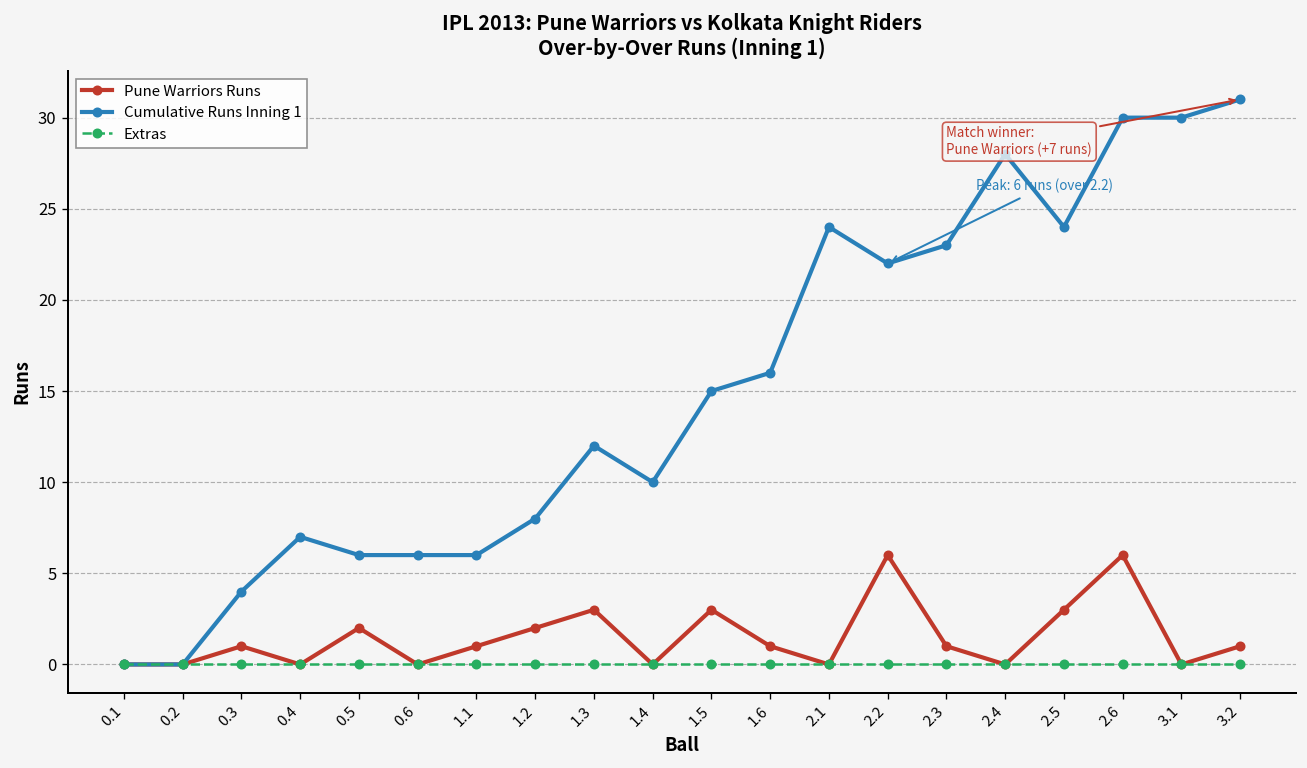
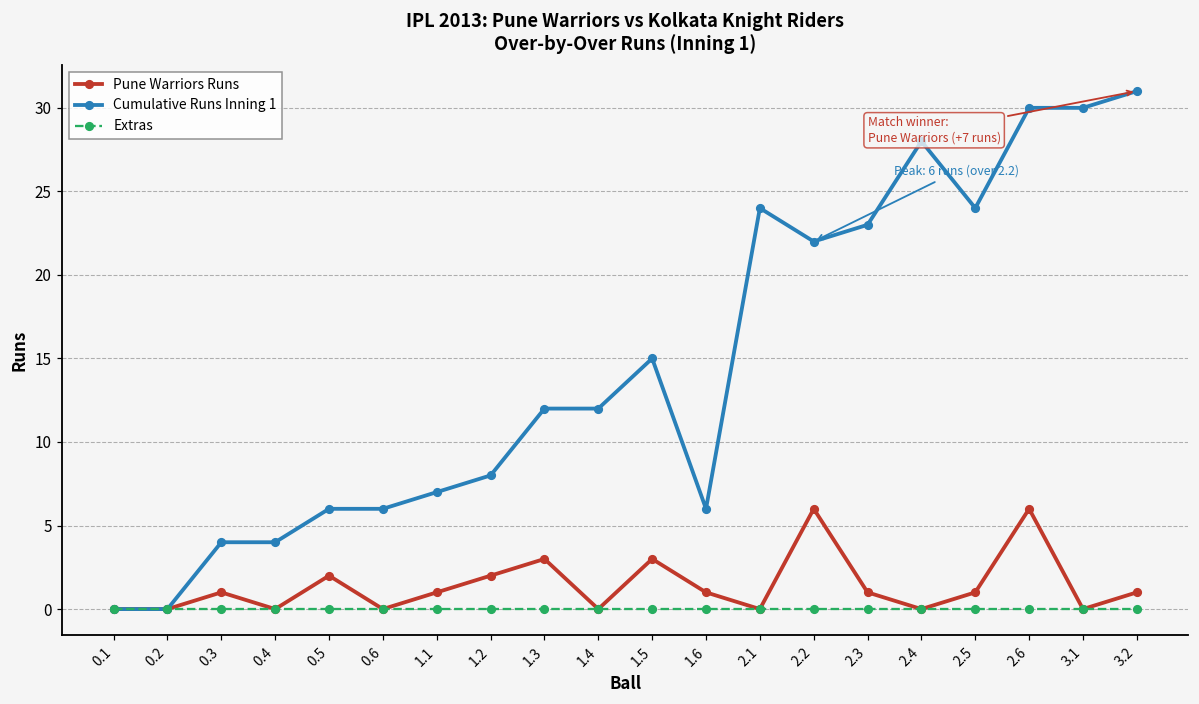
  {
    "Pune Warriors Runs": {
      "0.3": 1,
      "0.5": 2,
      "1.1": 1,
      "1.2": 2,
      "1.3": 3,
      "1.5": 3,
      "1.6": 1,
      "2.2": 6,
      "2.3": 1,
-     "2.5": 3,
+     "2.5": 1,
      "2.6": 6,
      "3.2": 1
    },
    "Cumulative Runs Inning 1": {
      "0.3": 4,
-     "0.4": 7,
+     "0.4": 4,
      "0.5": 6,
      "0.6": 6,
-     "1.1": 6,
+     "1.1": 7,
      "1.2": 8,
      "1.3": 12,
-     "1.4": 10,
+     "1.4": 12,
      "1.5": 15,
-     "1.6": 16,
+     "1.6": 6,
      "2.1": 24,
      "2.2": 22,
      "3.2": 31
    },
    "Extras": {
      "0.3": 0,
      "0.5": 0,
      "1.1": 0,
      "1.2": 0,
      "1.3": 0,
      "1.5": 0,
      "1.6": 0,
      "2.2": 0,
      "2.3": 0,
      "2.5": 0,
      "2.6": 0,
      "3.2": 0
    }
  }
